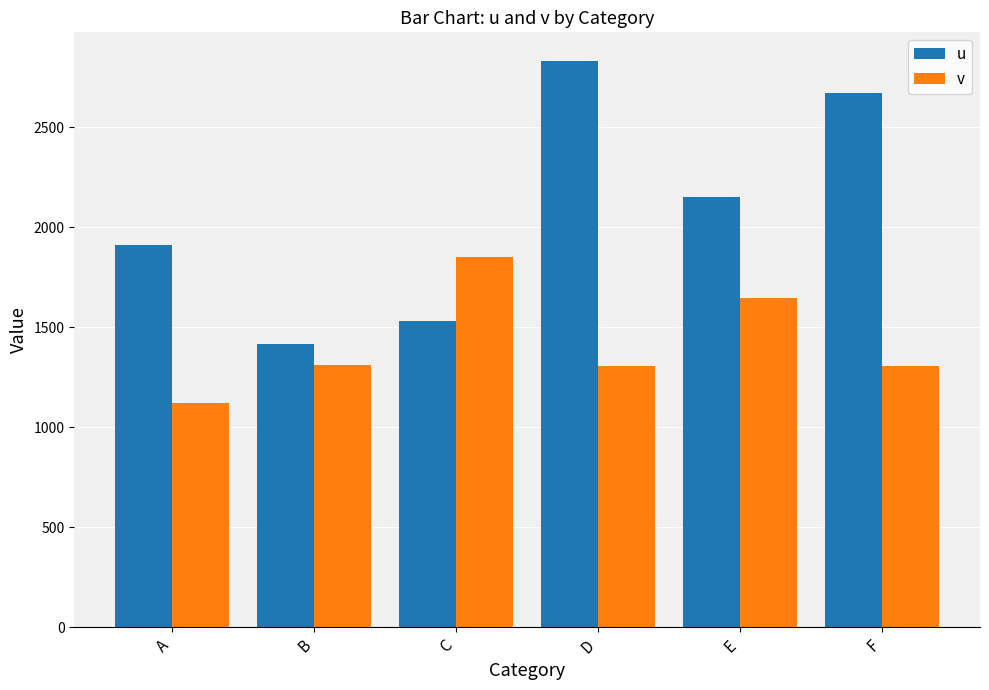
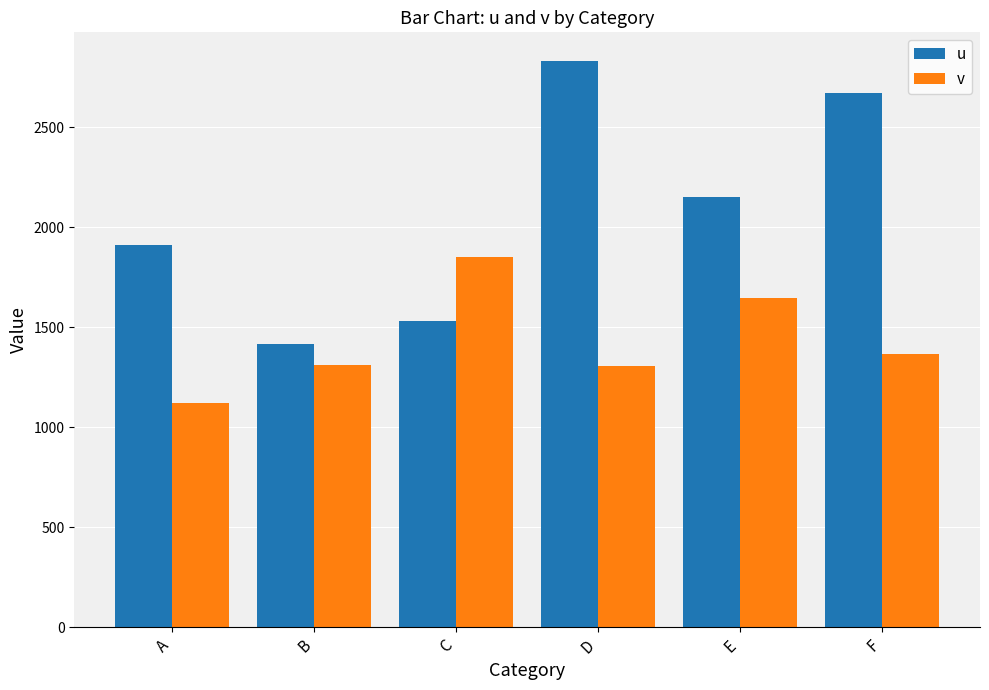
  {
    "u": {
      "A": 1910,
      "B": 1420,
      "C": 1530,
      "D": 2830,
      "E": 2150,
      "F": 2670
    },
    "v": {
      "A": 1120,
      "B": 1310,
      "C": 1850,
      "D": 1310,
      "E": 1650,
-     "F": 1310
+     "F": 1370
    }
  }
